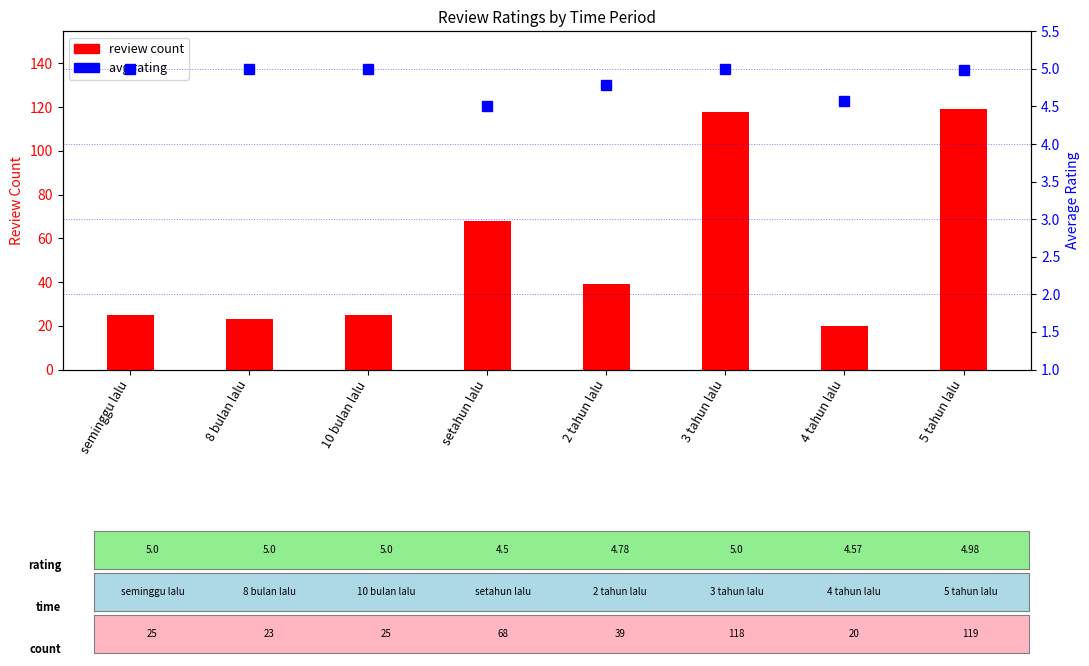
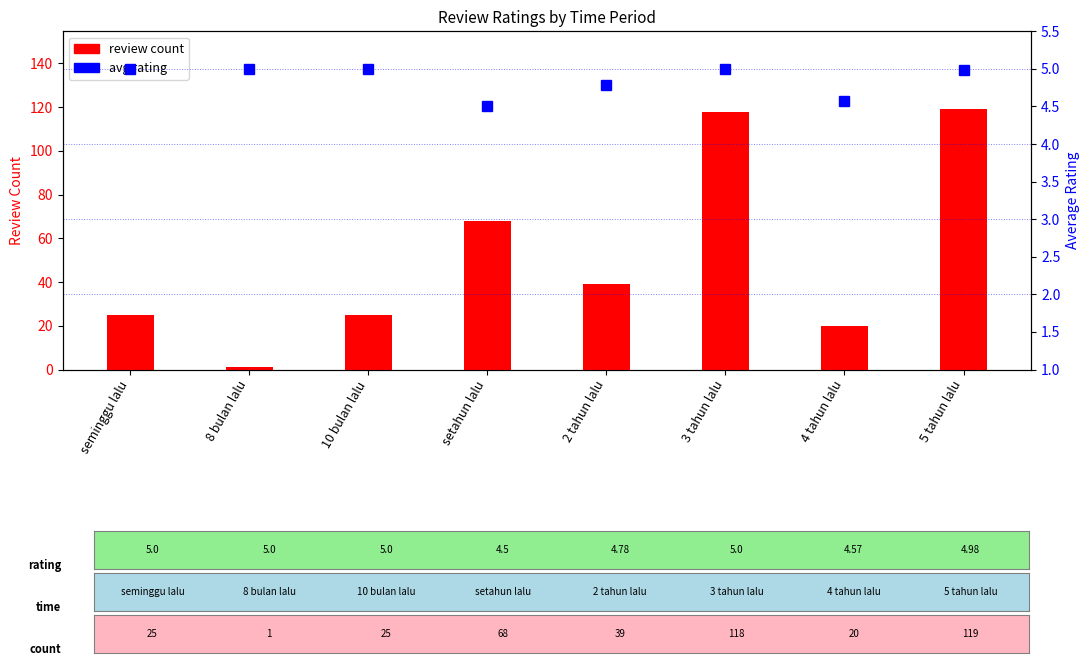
  {
    "review count": {
-     "8 bulan lalu": 23
+     "8 bulan lalu": 1
    }
  }
